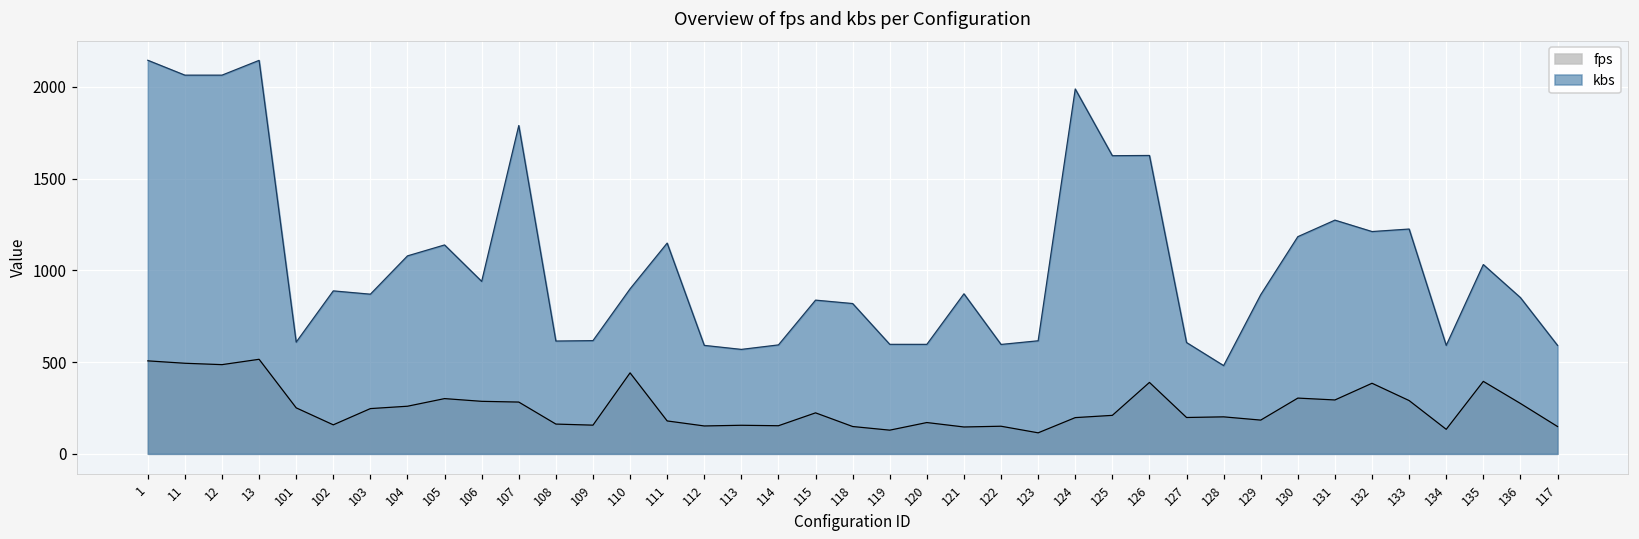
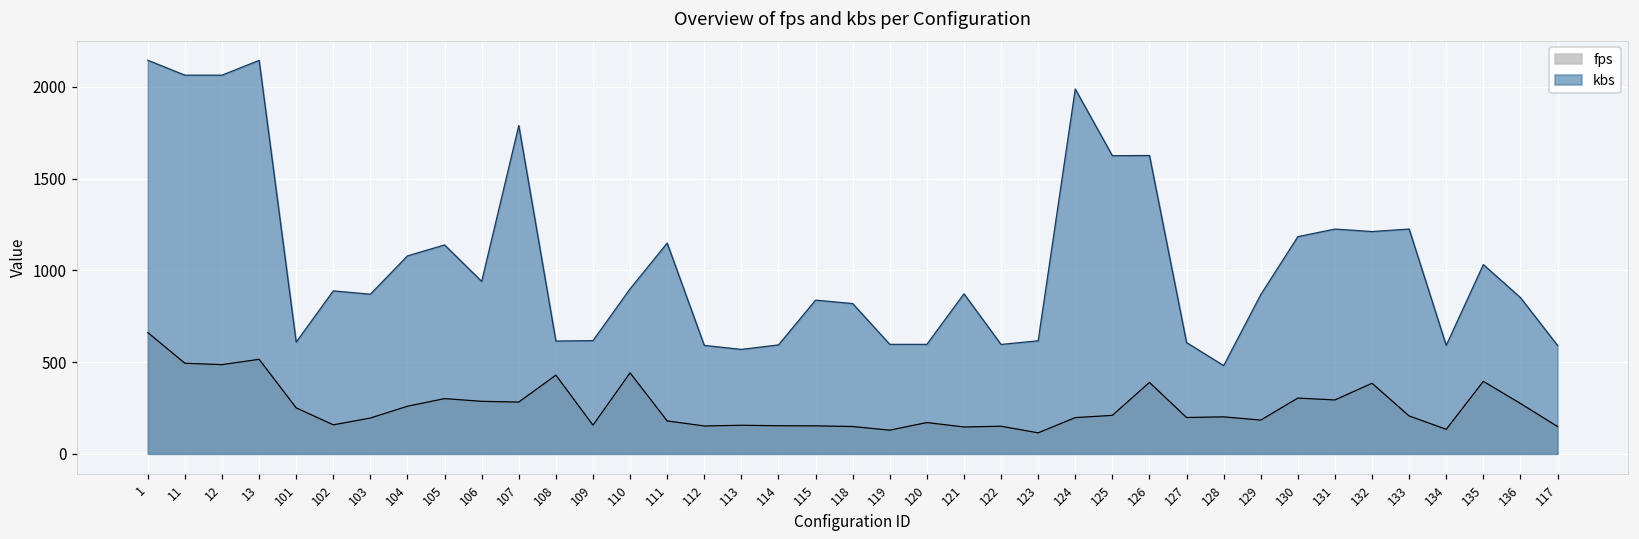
  {
    "fps": {
-     "1": 510,
+     "1": 660,
      "11": 490,
      "12": 490,
      "13": 520,
      "101": 250,
      "102": 160,
-     "103": 250,
+     "103": 200,
      "104": 260,
      "105": 300,
      "106": 290,
      "107": 280,
-     "108": 160,
+     "108": 430,
      "109": 160,
      "110": 440,
      "111": 180,
      "112": 150,
      "113": 160,
      "114": 150,
-     "115": 220,
+     "115": 150,
      "118": 150,
      "119": 130,
      "120": 170,
      "121": 150,
      "122": 150,
      "123": 110,
      "124": 200,
      "125": 210,
      "126": 390,
      "127": 200,
      "128": 200,
      "129": 180,
      "130": 300,
      "131": 290,
      "132": 380,
-     "133": 290,
+     "133": 210,
      "134": 130,
      "135": 390,
      "136": 270,
      "117": 150
    },
    "kbs": {
      "1": 2140,
      "11": 2060,
      "12": 2060,
      "13": 2140,
      "101": 610,
      "102": 890,
      "103": 870,
      "104": 1080,
      "105": 1140,
      "106": 940,
      "107": 1790,
      "108": 610,
      "109": 620,
      "110": 900,
      "111": 1150,
      "112": 590,
      "113": 570,
      "114": 590,
      "115": 840,
      "118": 820,
      "119": 600,
      "120": 600,
      "121": 870,
      "122": 600,
      "123": 620,
      "124": 1990,
      "125": 1620,
      "126": 1630,
      "127": 610,
      "128": 480,
      "129": 870,
      "130": 1180,
-     "131": 1270,
+     "131": 1220,
      "132": 1210,
      "133": 1220,
      "134": 590,
      "135": 1030,
      "136": 850,
      "117": 590
    }
  }
